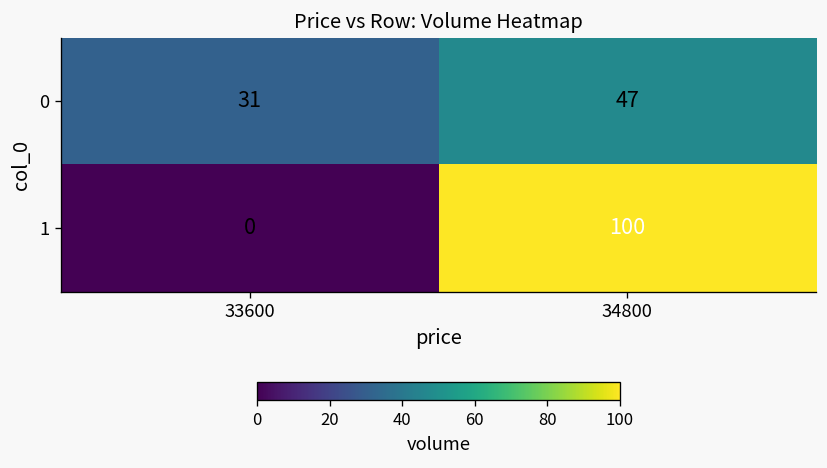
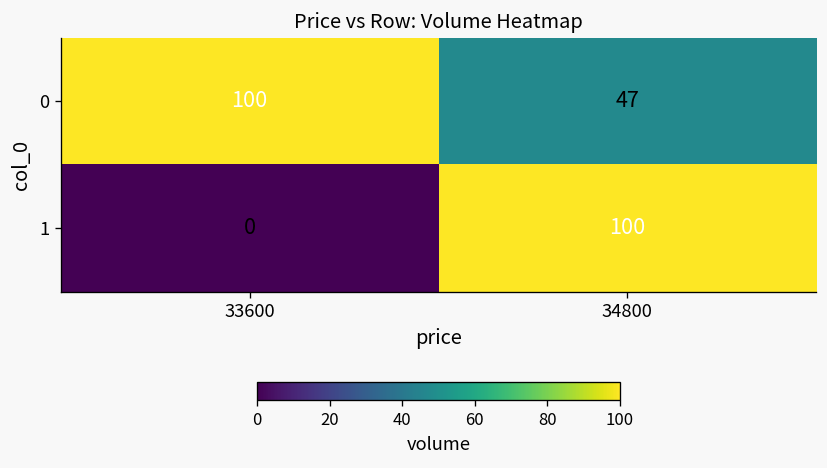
  {
    "0": {
-     "33600": 31,
+     "33600": 100,
      "34800": 47
    },
    "1": {
      "33600": 0,
      "34800": 100
    }
  }
